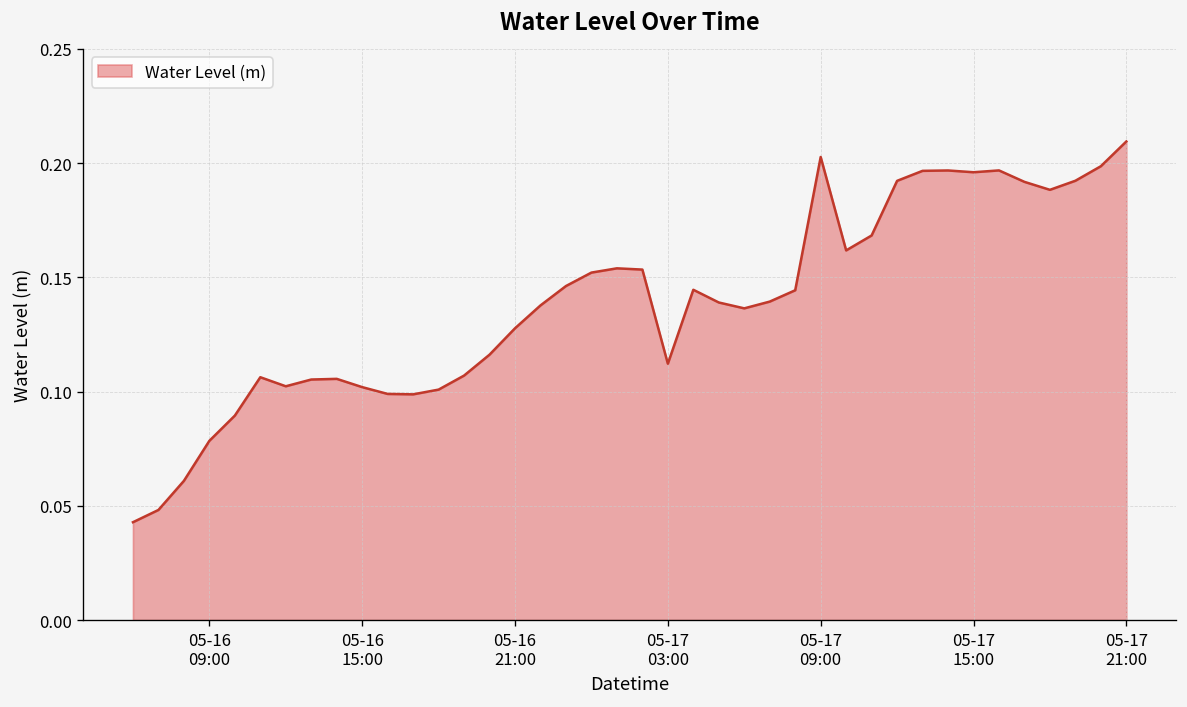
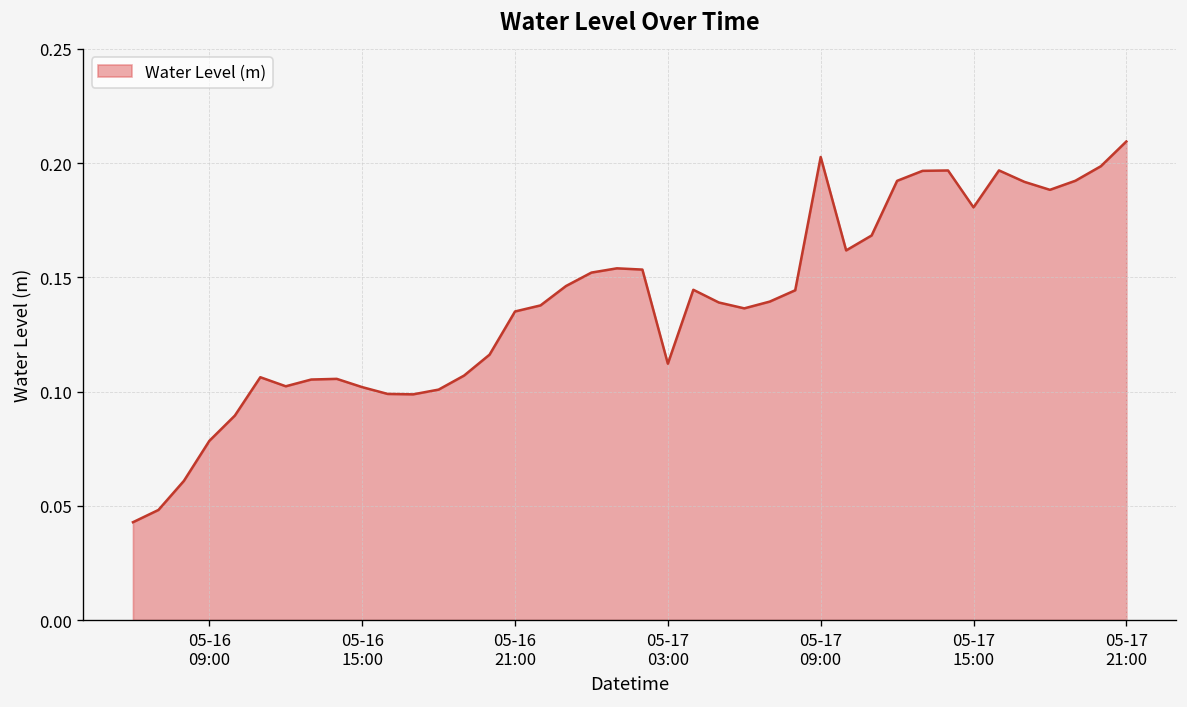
  {
    "05-16 09:00": 0.078,
    "05-16 15:00": 0.102,
-   "05-16 21:00": 0.128,
+   "05-16 21:00": 0.135,
    "05-17 03:00": 0.112,
    "05-17 09:00": 0.203,
-   "05-17 15:00": 0.196,
+   "05-17 15:00": 0.181,
    "05-17 21:00": 0.210
  }
